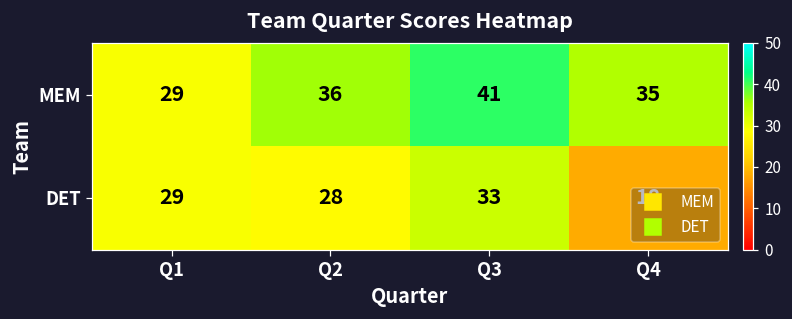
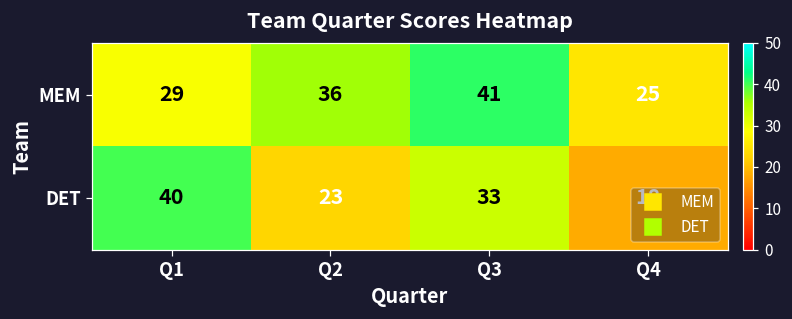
  {
    "MEM": {
      "Q1": 29,
      "Q2": 36,
      "Q3": 41,
-     "Q4": 35
+     "Q4": 25
    },
    "DET": {
-     "Q1": 29,
-     "Q2": 28,
+     "Q1": 40,
+     "Q2": 23,
      "Q3": 33
    }
  }
